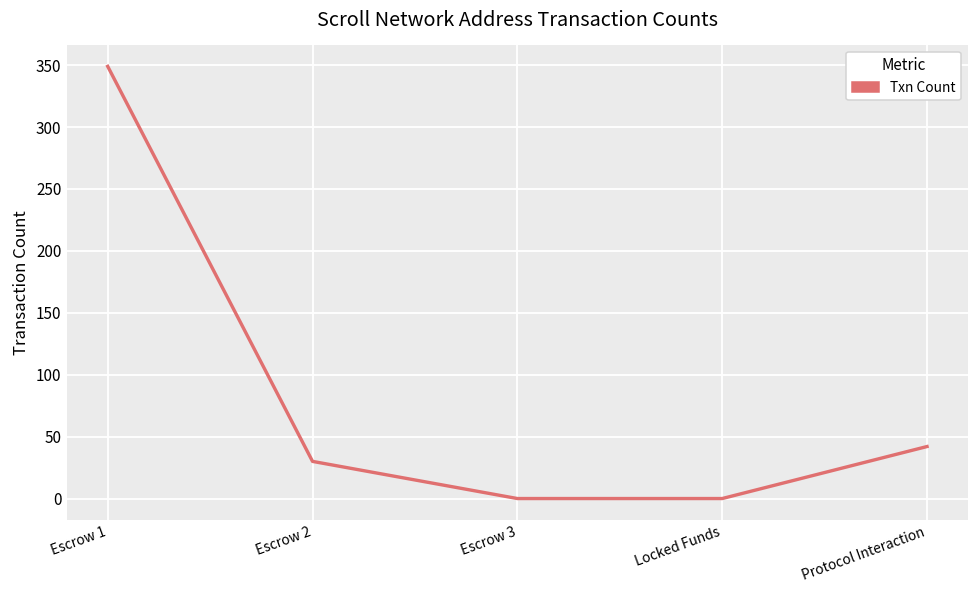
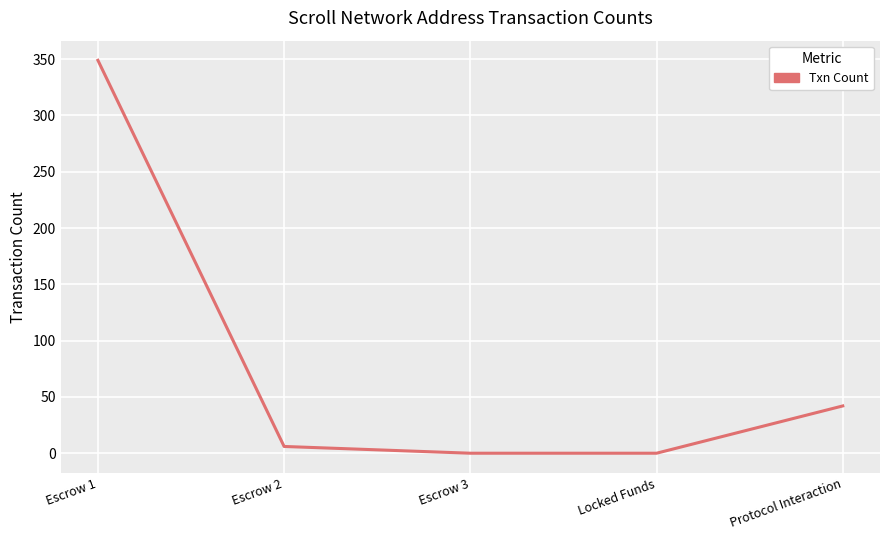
  {
    "Escrow 1": 349,
-   "Escrow 2": 30,
+   "Escrow 2": 6,
    "Escrow 3": 0,
    "Locked Funds": 0,
    "Protocol Interaction": 42
  }
